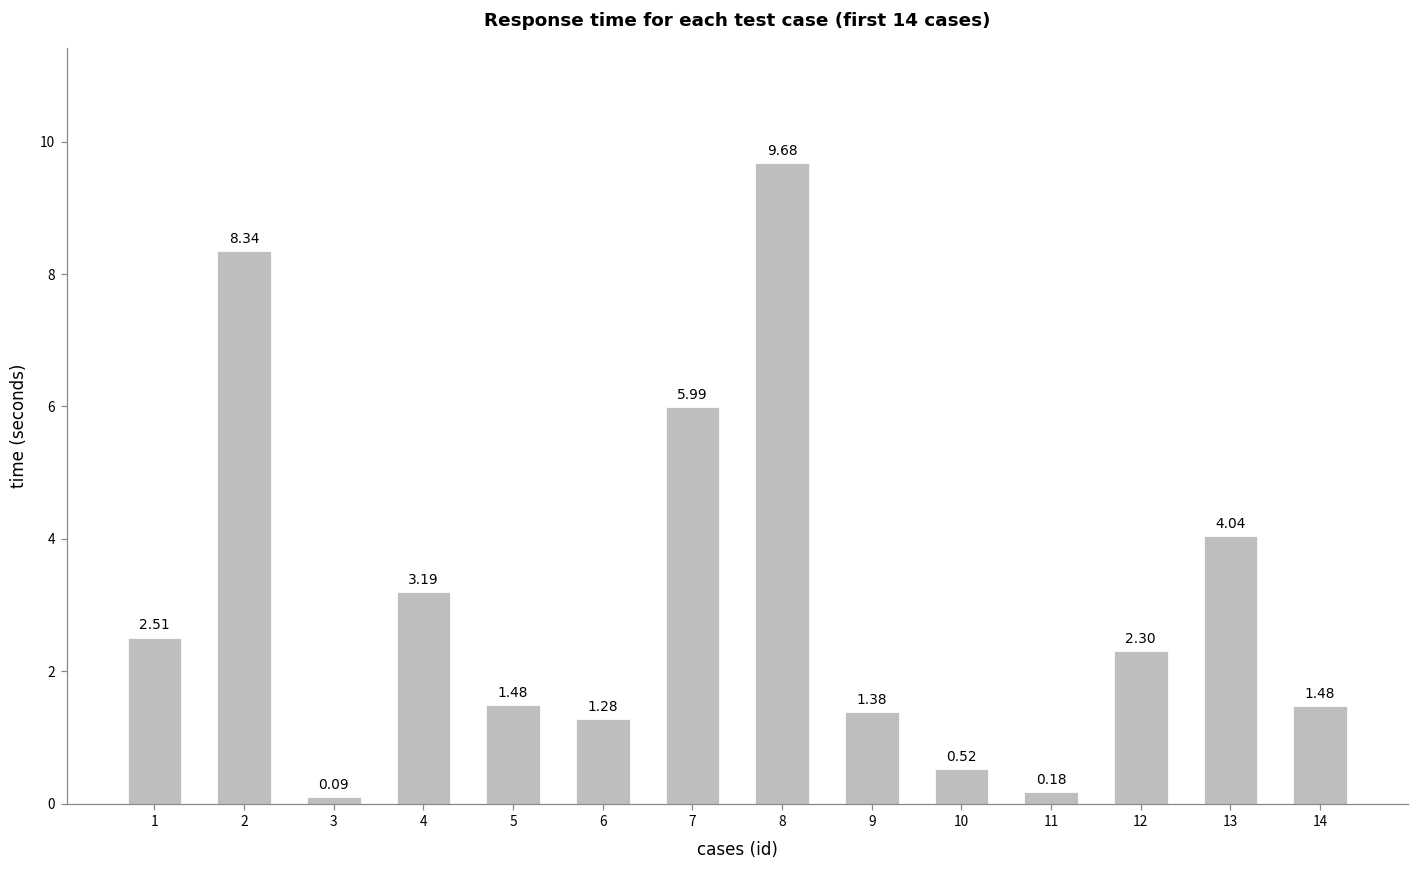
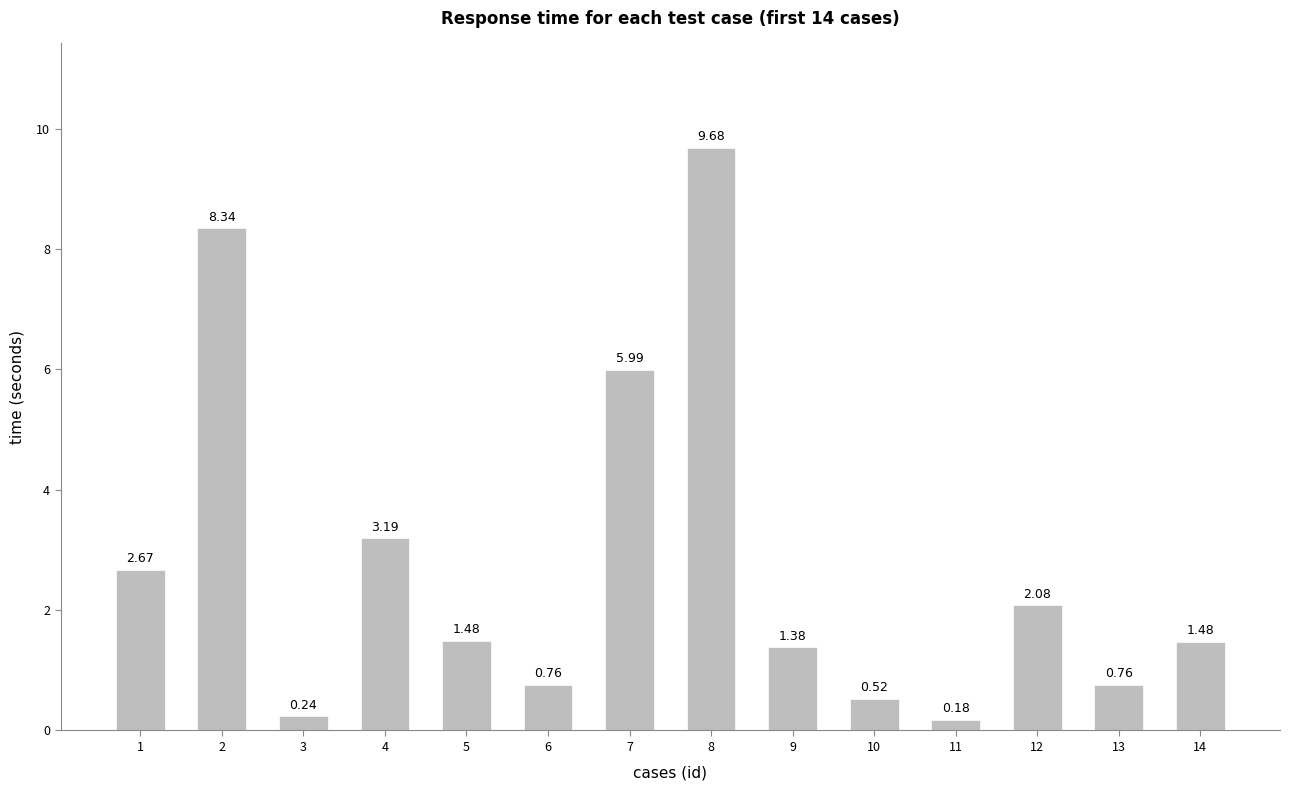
  {
-   "1": 2.51,
+   "1": 2.67,
    "2": 8.34,
-   "3": 0.09,
+   "3": 0.24,
    "4": 3.19,
    "5": 1.48,
-   "6": 1.28,
+   "6": 0.76,
    "7": 5.99,
    "8": 9.68,
    "9": 1.38,
    "10": 0.52,
    "11": 0.18,
-   "12": 2.30,
-   "13": 4.04,
+   "12": 2.08,
+   "13": 0.76,
    "14": 1.48
  }
